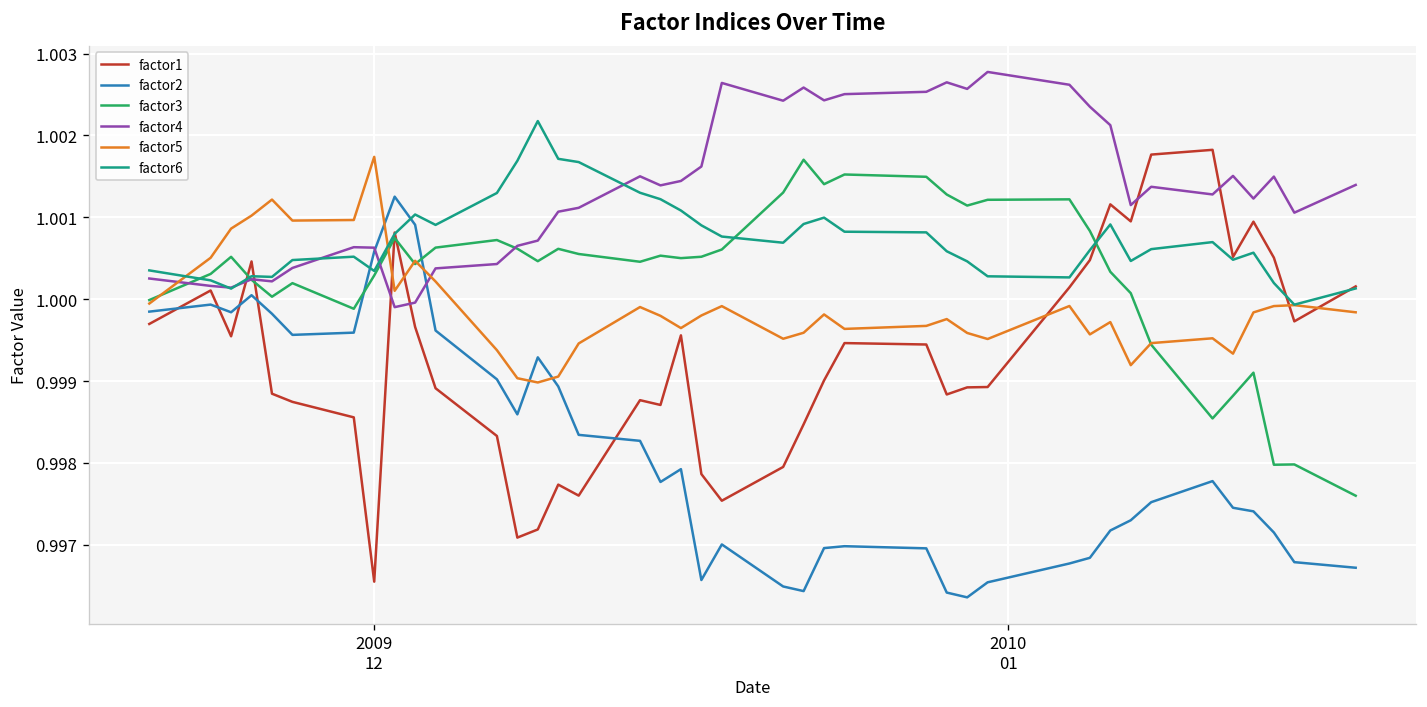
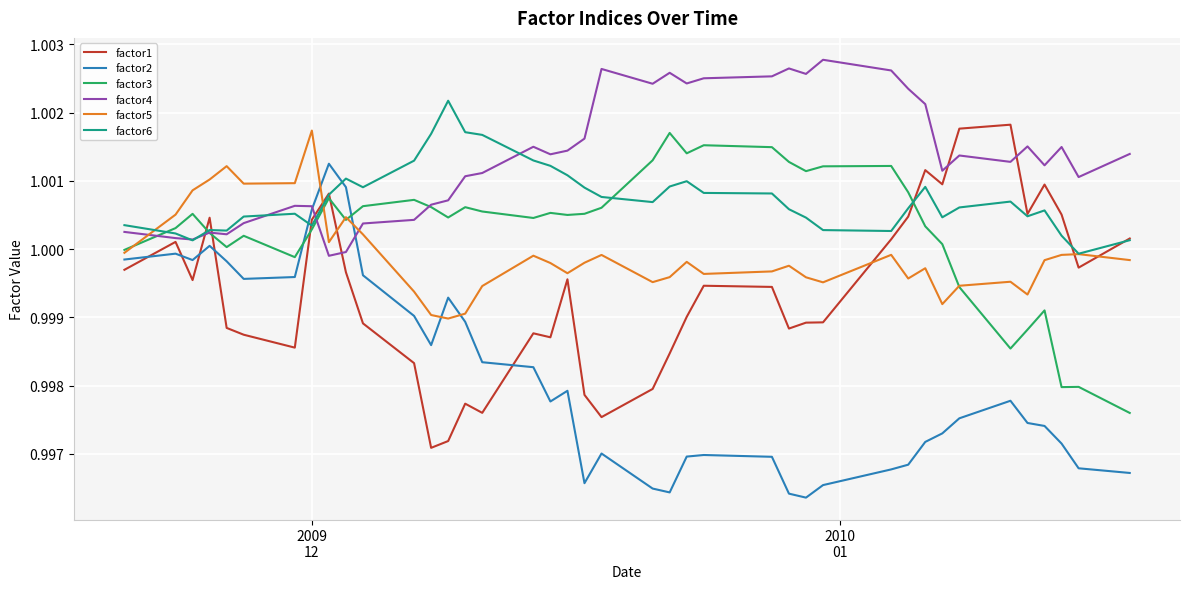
  {
    "factor1": {
-     "2009 12": 0.9965
+     "2009 12": 1.0004
    },
    "factor2": {
      "2009 12": 1.0006
    },
    "factor4": {
      "2009 12": 1.0006
    },
    "factor5": {
      "2009 12": 1.0017
    }
  }
